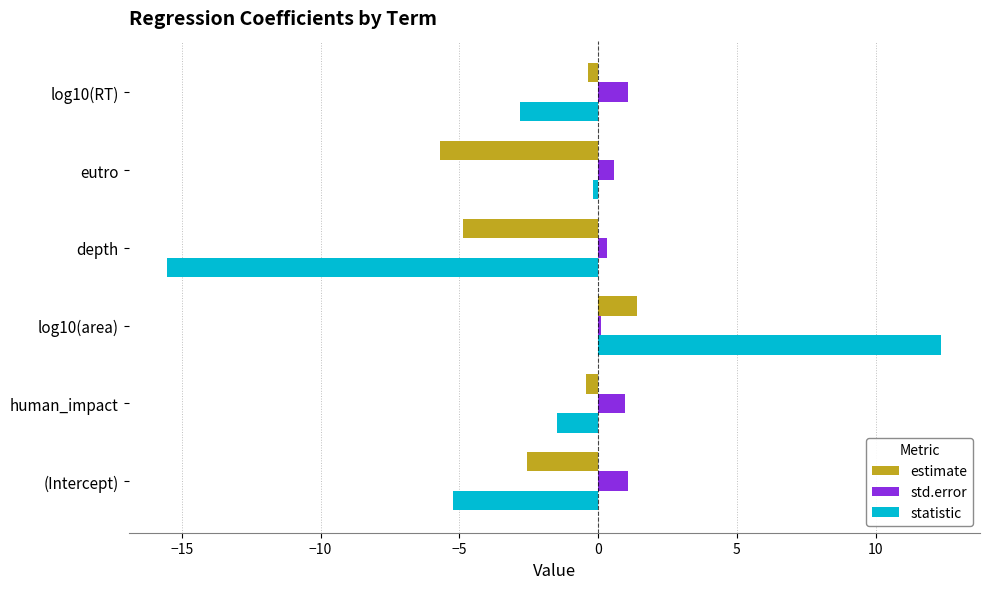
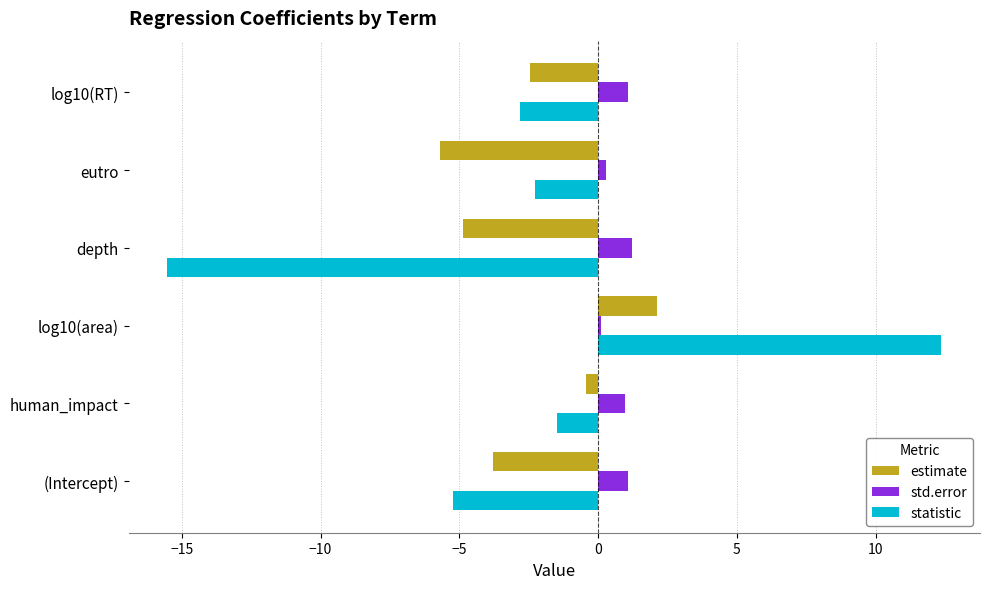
  {
    "estimate": {
-     "log10(RT)": -0.4,
+     "log10(RT)": -2.4,
      "eutro": -5.7,
      "depth": -4.9,
-     "log10(area)": 1.4,
+     "log10(area)": 2.1,
      "human_impact": -0.4,
-     "(Intercept)": -2.6
+     "(Intercept)": -3.8
    },
    "std.error": {
      "log10(RT)": 1.1,
-     "eutro": 0.6,
-     "depth": 0.3,
+     "eutro": 0.3,
+     "depth": 1.2,
      "log10(area)": 0.1,
      "human_impact": 1.0,
      "(Intercept)": 1.1
    },
    "statistic": {
      "log10(RT)": -2.8,
-     "eutro": -0.2,
+     "eutro": -2.3,
      "depth": -15.5,
      "log10(area)": 12.4,
      "human_impact": -1.5,
      "(Intercept)": -5.2
    }
  }
